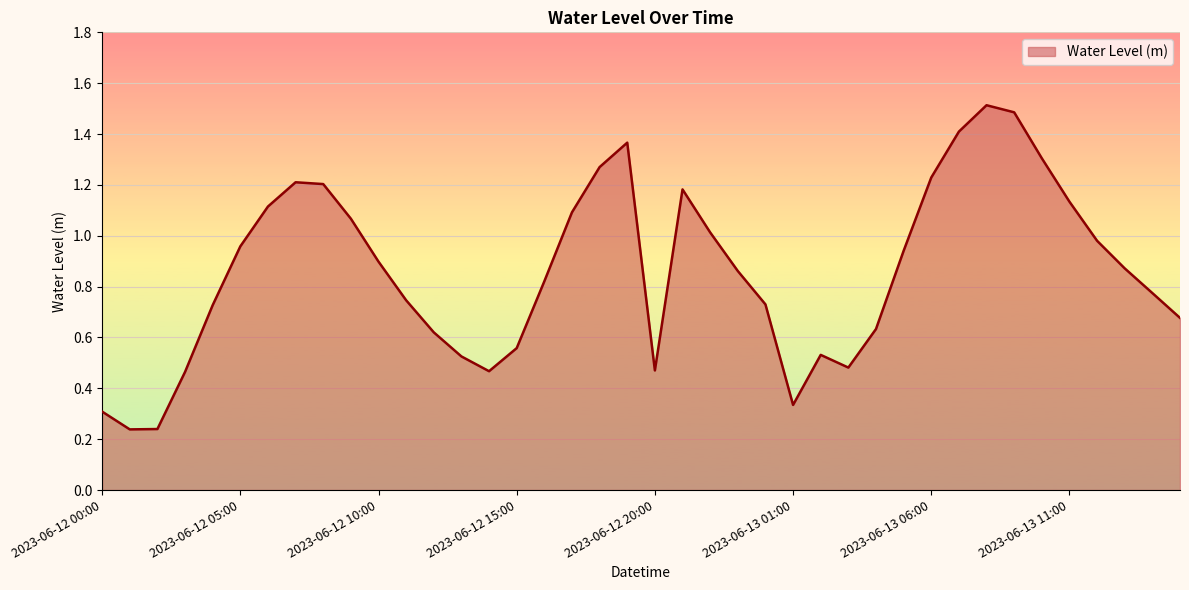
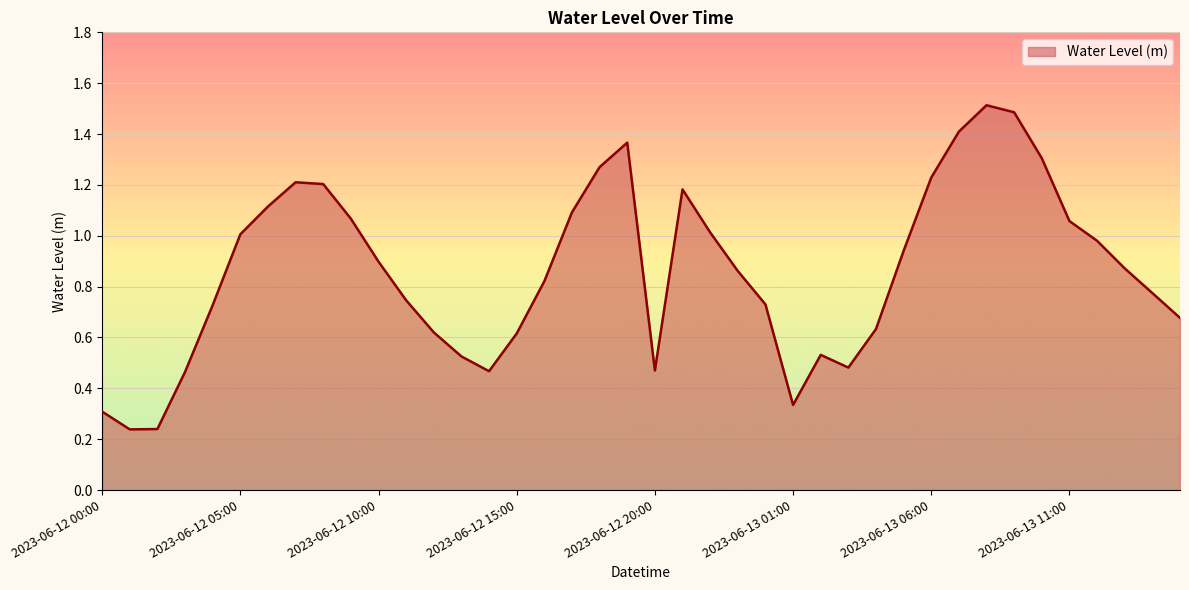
  {
    "2023-06-12 00:00": 0.31,
-   "2023-06-12 05:00": 0.96,
+   "2023-06-12 05:00": 1.01,
    "2023-06-12 10:00": 0.90,
-   "2023-06-12 15:00": 0.56,
+   "2023-06-12 15:00": 0.62,
    "2023-06-12 20:00": 0.47,
    "2023-06-13 01:00": 0.33,
    "2023-06-13 06:00": 1.23,
-   "2023-06-13 11:00": 1.13
+   "2023-06-13 11:00": 1.06
  }
